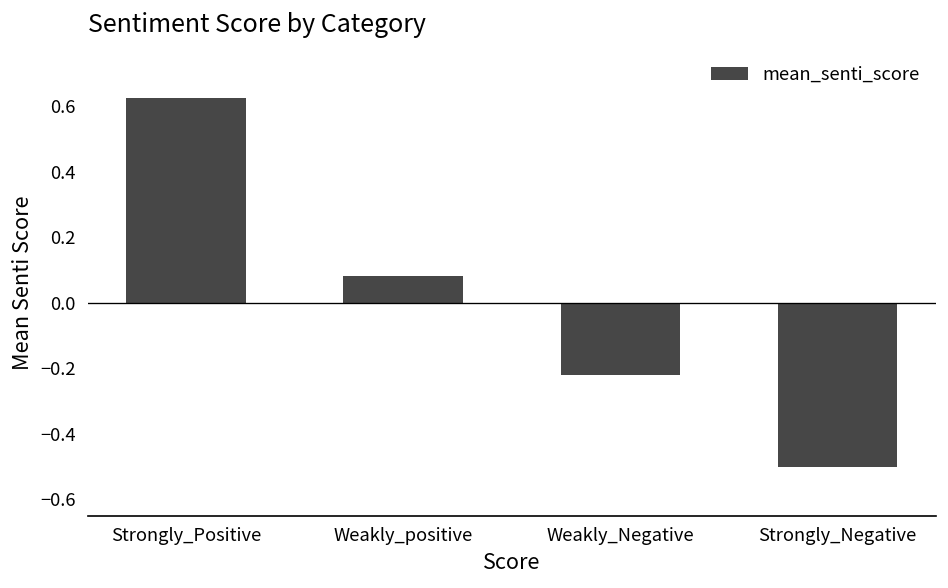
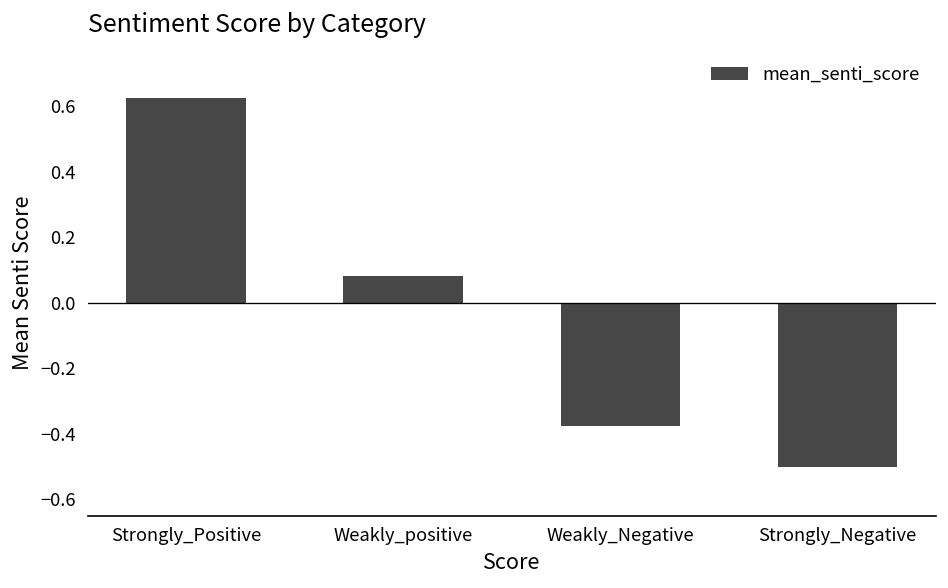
  {
    "Strongly_Positive": 0.63,
    "Weakly_positive": 0.08,
-   "Weakly_Negative": -0.22,
+   "Weakly_Negative": -0.38,
    "Strongly_Negative": -0.50
  }
